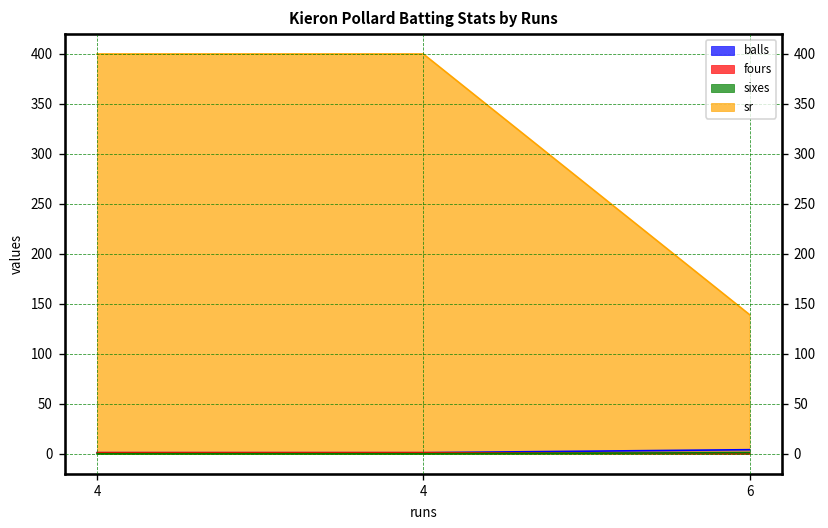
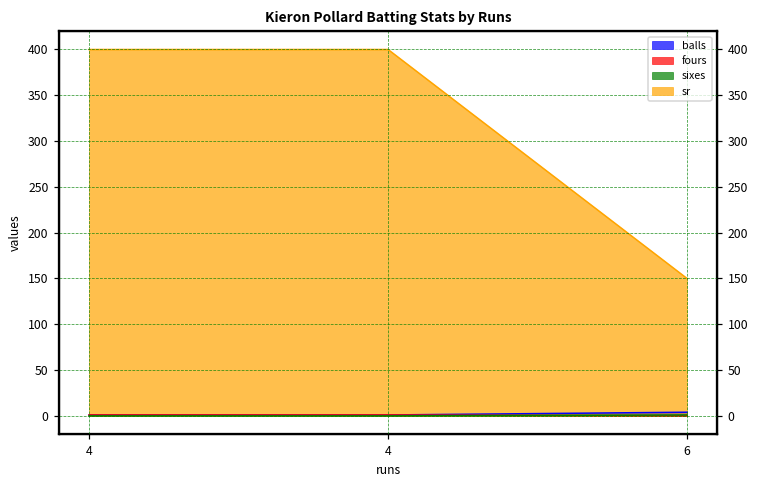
  {
    "sr": {
-     "6": 140
+     "6": 150
    }
  }
